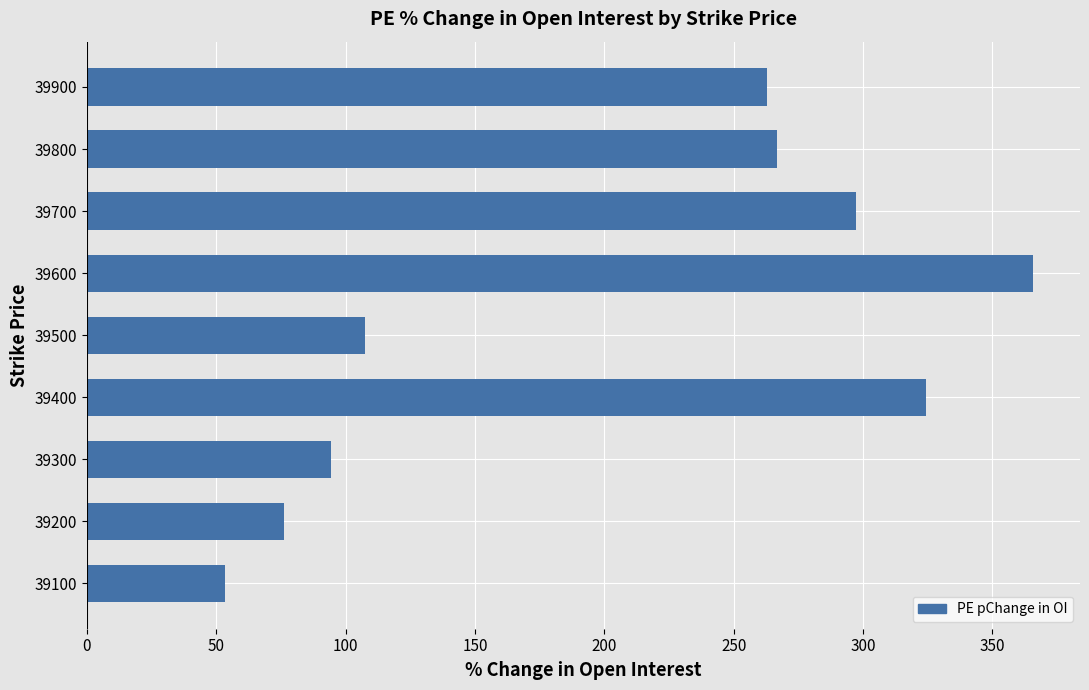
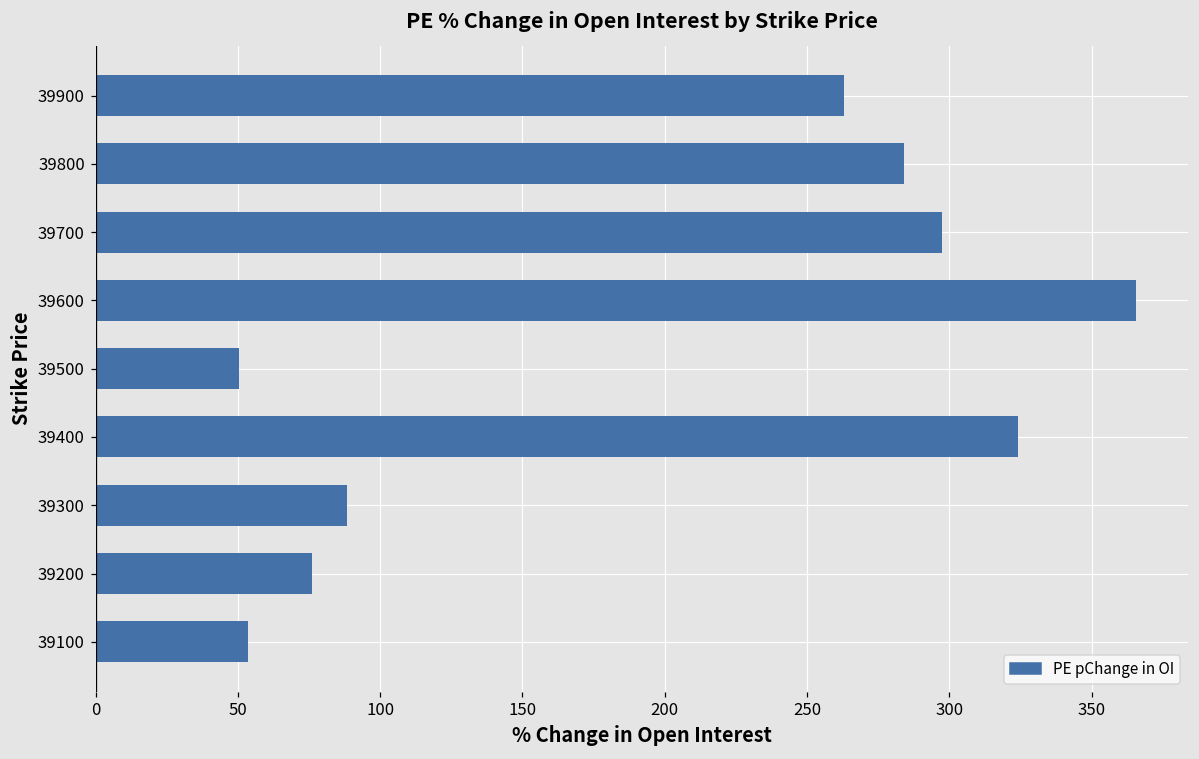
  {
    "39900": 263,
-   "39800": 267,
+   "39800": 284,
    "39700": 297,
    "39600": 366,
-   "39500": 108,
+   "39500": 50,
    "39400": 324,
-   "39300": 94,
+   "39300": 88,
    "39200": 76,
    "39100": 53
  }
